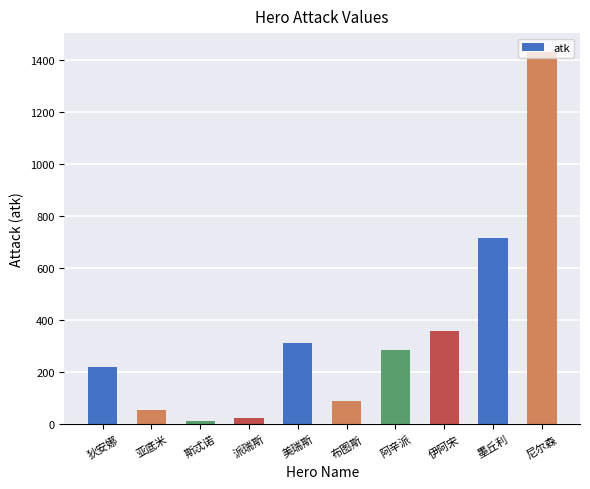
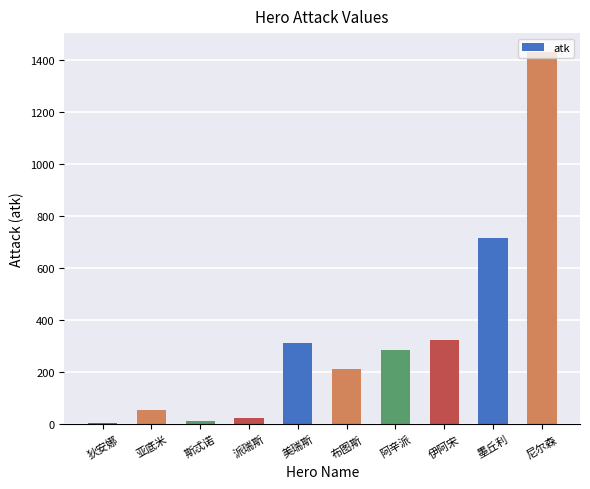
  {
-   "狄安娜": 220,
+   "狄安娜": 0,
    "亚底米": 50,
    "斯忒诺": 10,
    "派瑞斯": 20,
    "美瑞斯": 310,
-   "布图斯": 90,
+   "布图斯": 210,
    "阿辛派": 290,
-   "伊阿宋": 360,
+   "伊阿宋": 320,
    "墨丘利": 720
  }
